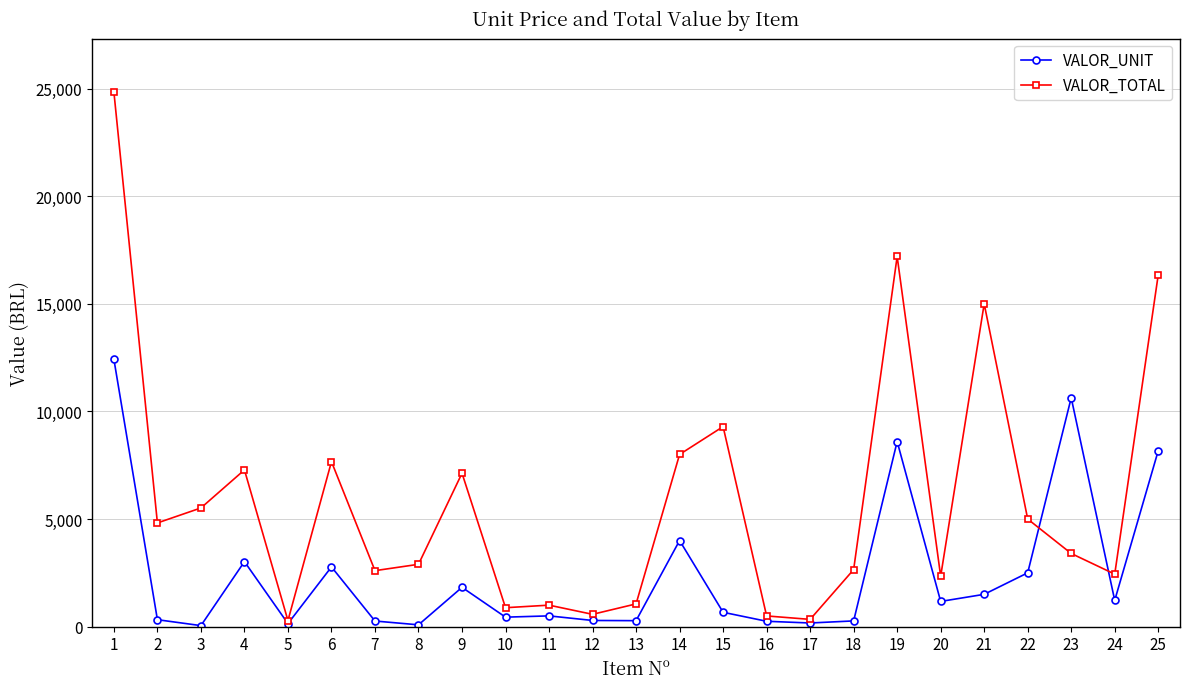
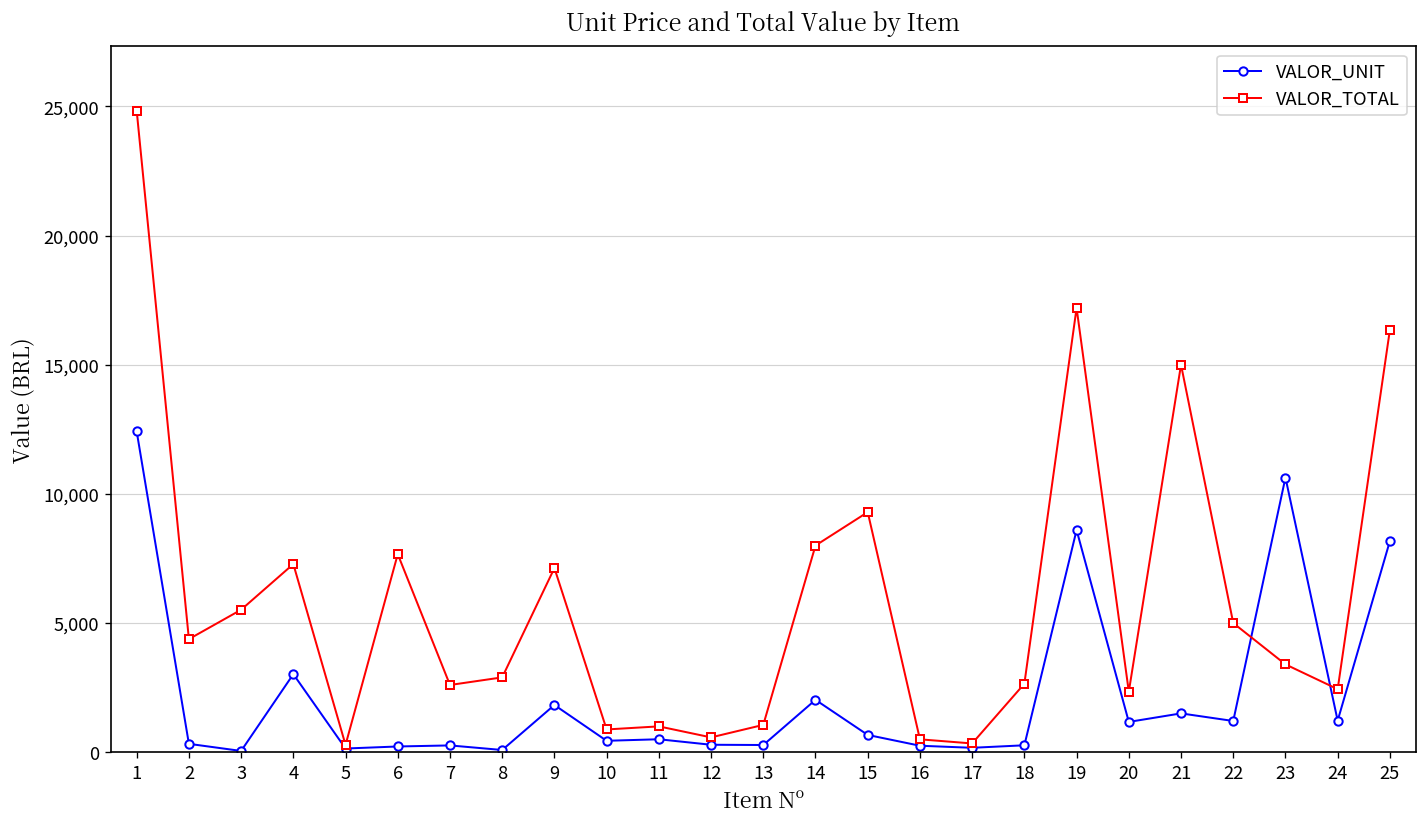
  {
    "VALOR_UNIT": {
      "1": "12,400",
      "2": "300",
      "3": "0",
      "4": "3,000",
      "5": "100",
-     "6": "2,800",
+     "6": "200",
      "7": "300",
      "8": "100",
      "9": "1,800",
      "10": "400",
      "11": "500",
      "12": "300",
      "13": "300",
-     "14": "4,000",
+     "14": "2,000",
      "15": "700",
      "16": "200",
      "17": "200",
      "18": "300",
      "19": "8,600",
      "20": "1,200",
      "21": "1,500",
-     "22": "2,500",
+     "22": "1,200",
      "23": "10,600",
      "24": "1,200",
      "25": "8,200"
    },
    "VALOR_TOTAL": {
      "1": "24,800",
-     "2": "4,800",
+     "2": "4,400",
      "3": "5,500",
      "4": "7,300",
      "5": "300",
      "6": "7,700",
      "7": "2,600",
      "8": "2,900",
      "9": "7,100",
      "10": "900",
      "11": "1,000",
      "12": "600",
      "13": "1,100",
      "14": "8,000",
      "15": "9,300",
      "16": "500",
      "17": "300",
      "18": "2,700",
      "19": "17,200",
      "20": "2,300",
      "21": "15,000",
      "22": "5,000",
      "23": "3,400",
      "24": "2,400",
      "25": "16,300"
    }
  }
